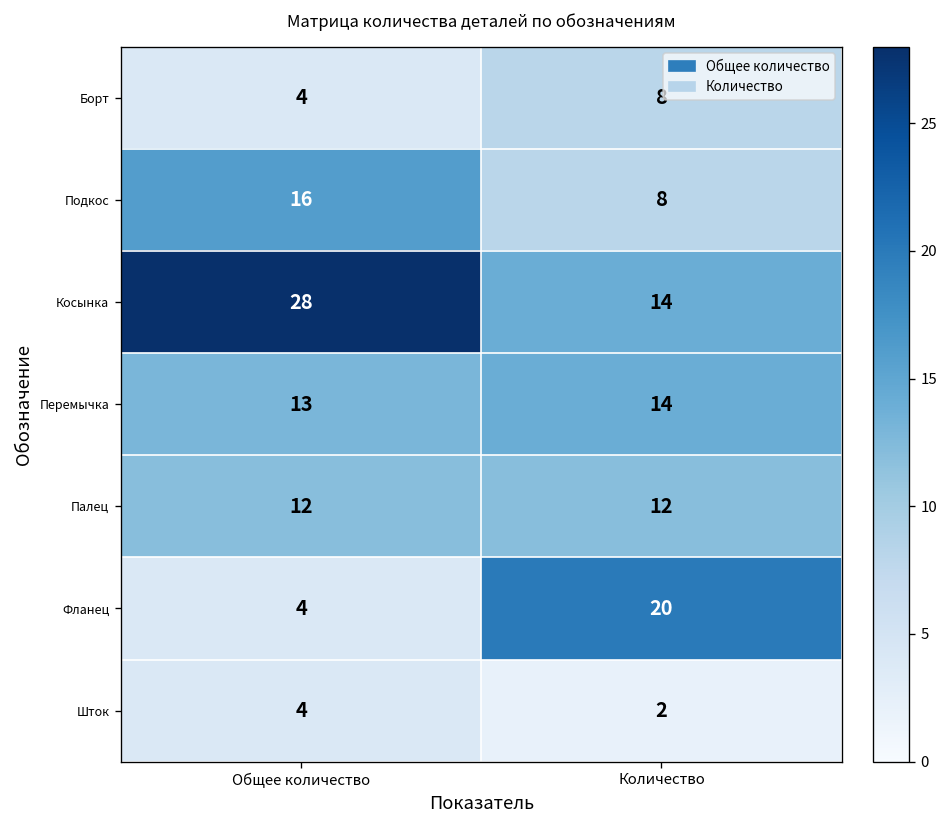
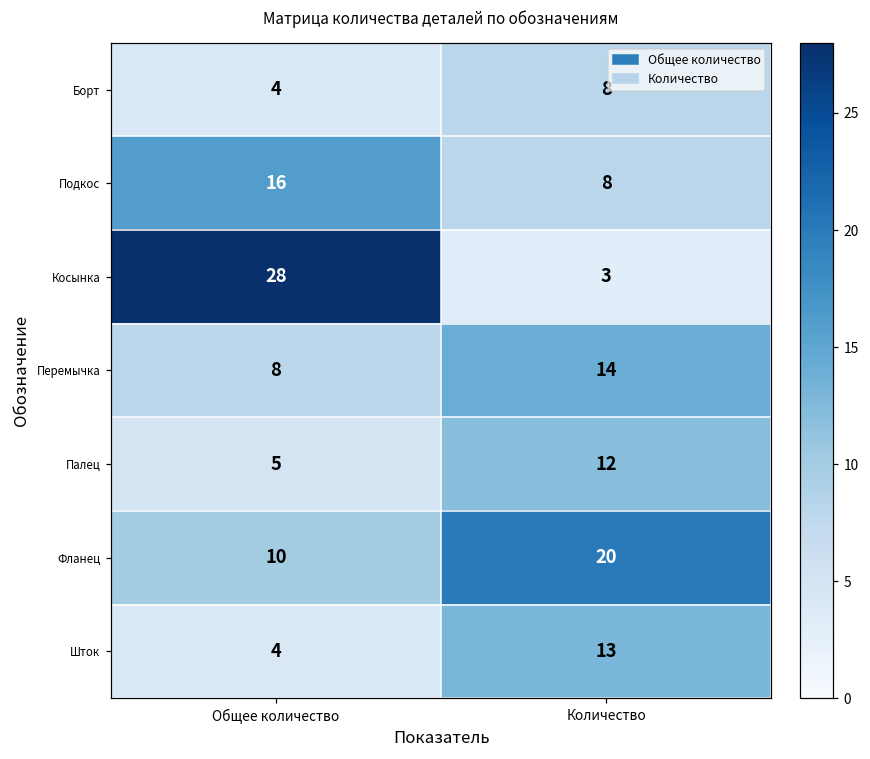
  {
    "Борт": {
      "Общее количество": 4
    },
    "Подкос": {
      "Общее количество": 16,
      "Количество": 8
    },
    "Косынка": {
      "Общее количество": 28,
-     "Количество": 14
+     "Количество": 3
    },
    "Перемычка": {
-     "Общее количество": 13,
+     "Общее количество": 8,
      "Количество": 14
    },
    "Палец": {
-     "Общее количество": 12,
+     "Общее количество": 5,
      "Количество": 12
    },
    "Фланец": {
-     "Общее количество": 4,
+     "Общее количество": 10,
      "Количество": 20
    },
    "Шток": {
      "Общее количество": 4,
-     "Количество": 2
+     "Количество": 13
    }
  }
